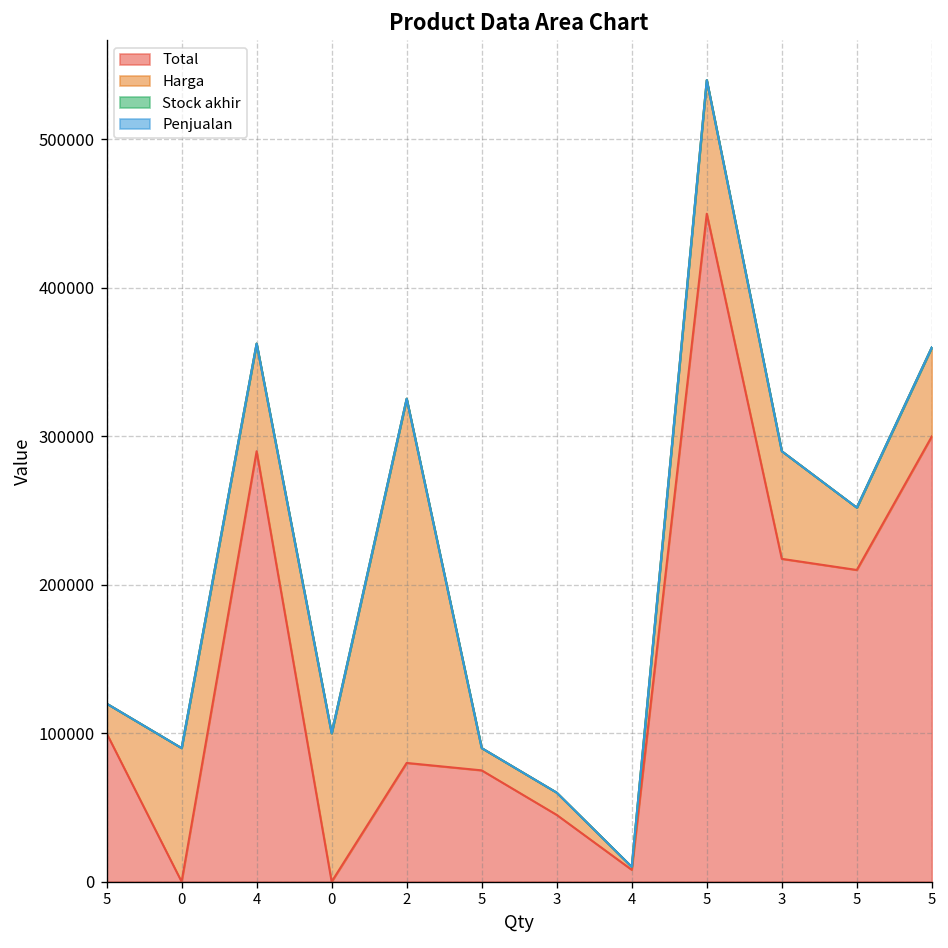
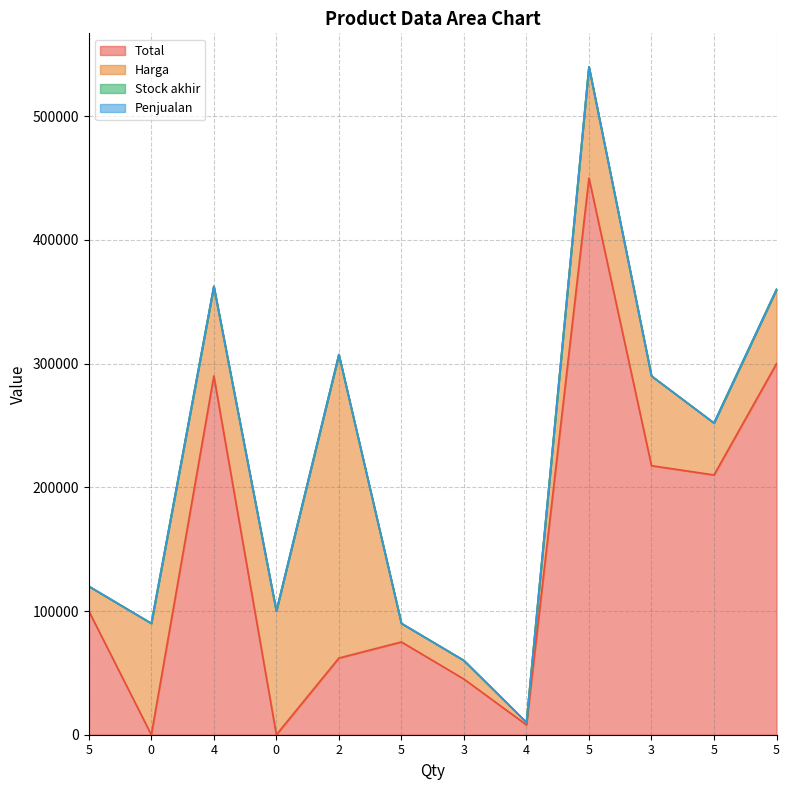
  {
    "Total": {
-     "2": 80000
+     "2": 62000
    }
  }
